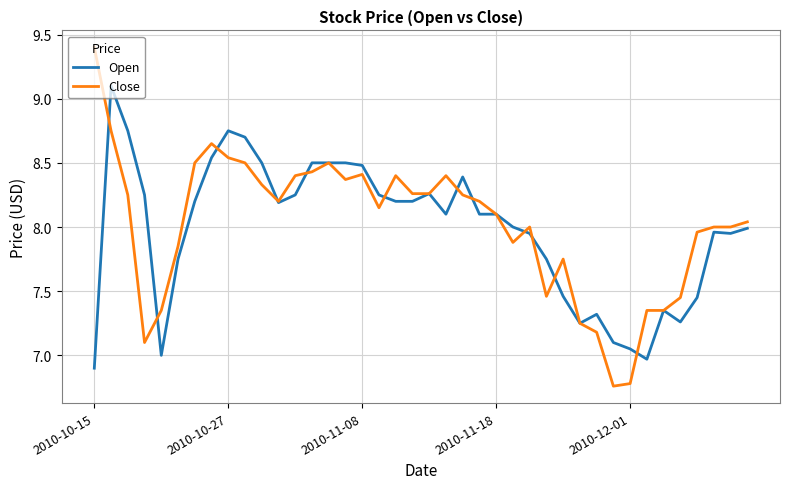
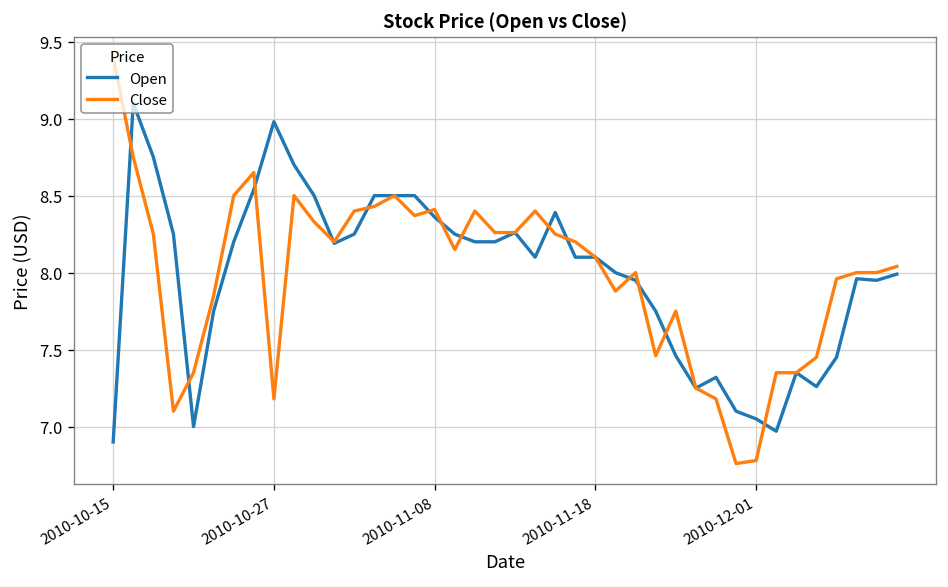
  {
    "Open": {
      "2010-10-15": 6.90,
-     "2010-10-27": 8.75,
-     "2010-11-08": 8.48,
+     "2010-10-27": 8.98,
+     "2010-11-08": 8.36,
      "2010-12-01": 7.05
    },
    "Close": {
-     "2010-10-27": 8.54,
+     "2010-10-27": 7.18,
      "2010-11-08": 8.41,
      "2010-12-01": 6.78
    }
  }
